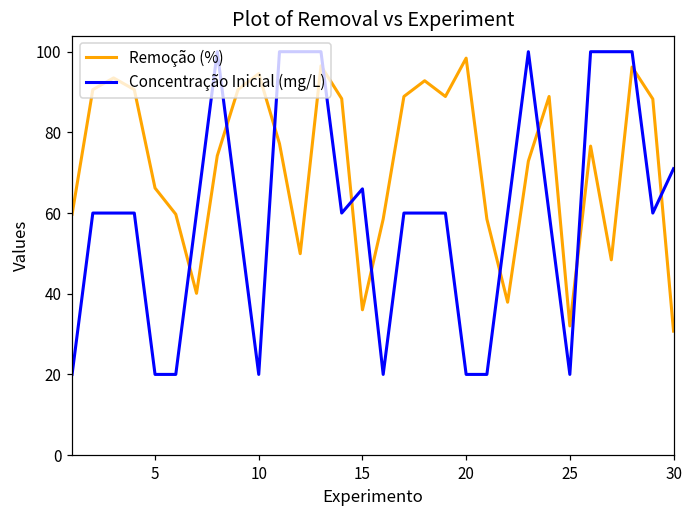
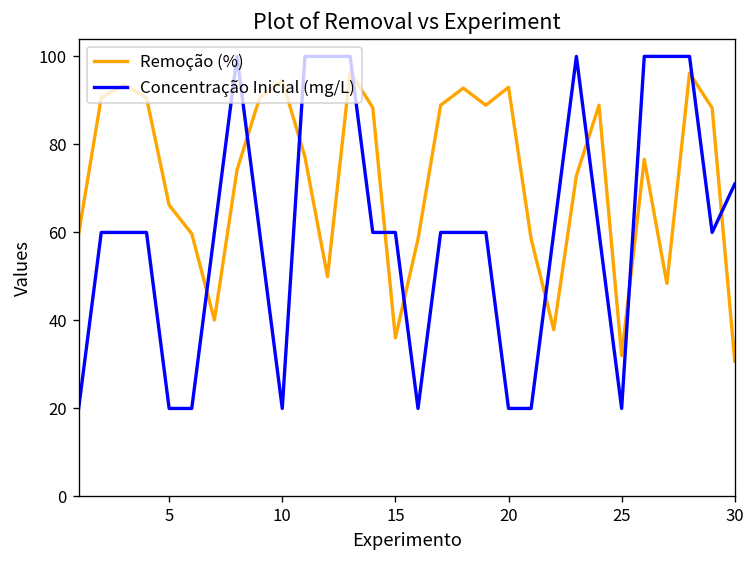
  {
    "Remoção (%)": {
      "5": 66,
      "15": 36,
-     "20": 98,
+     "20": 93,
      "25": 32,
      "30": 31
    },
    "Concentração Inicial (mg/L)": {
      "5": 20,
      "10": 20,
-     "15": 66,
+     "15": 60,
      "20": 20,
      "25": 20,
      "30": 71
    }
  }
